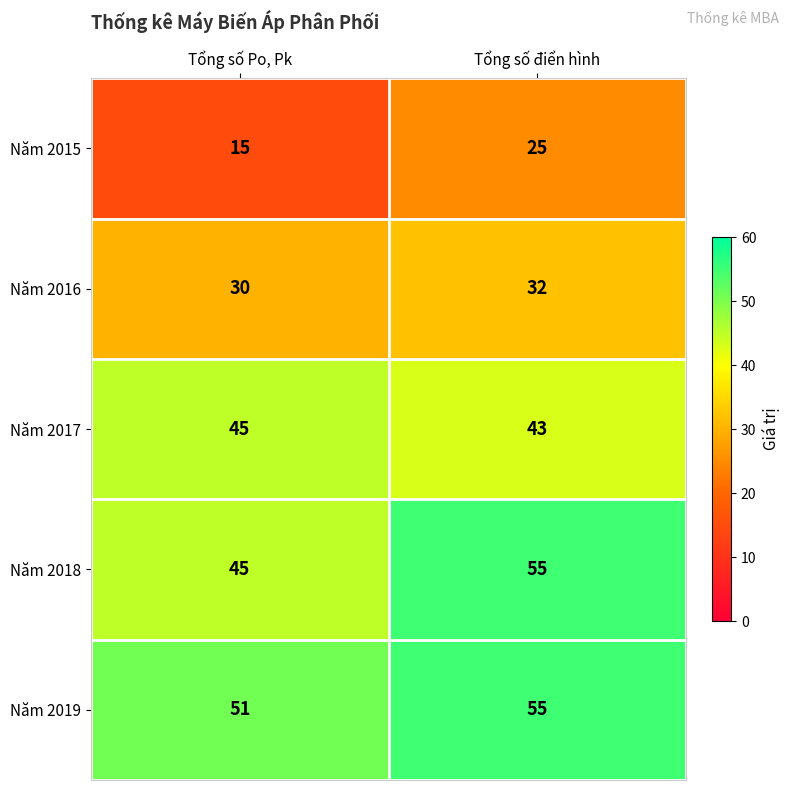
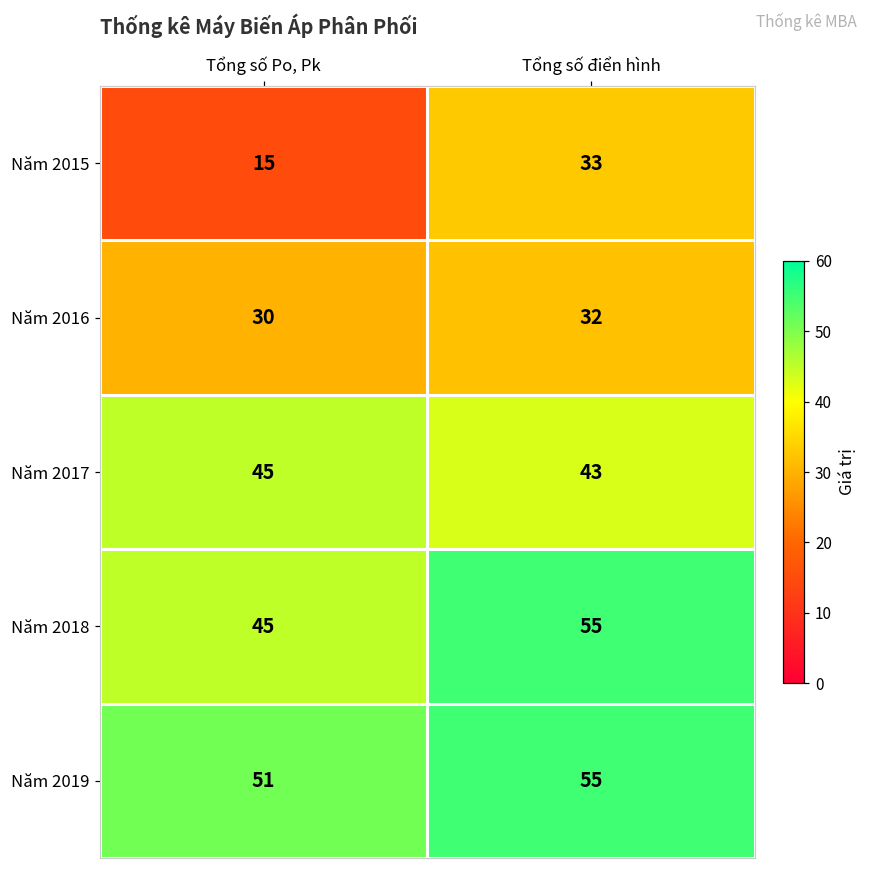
  {
    "Năm 2015": {
      "Tổng số Po, Pk": 15,
-     "Tổng số điển hình": 25
+     "Tổng số điển hình": 33
    },
    "Năm 2016": {
      "Tổng số Po, Pk": 30,
      "Tổng số điển hình": 32
    },
    "Năm 2017": {
      "Tổng số Po, Pk": 45,
      "Tổng số điển hình": 43
    },
    "Năm 2018": {
      "Tổng số Po, Pk": 45,
      "Tổng số điển hình": 55
    },
    "Năm 2019": {
      "Tổng số Po, Pk": 51,
      "Tổng số điển hình": 55
    }
  }
